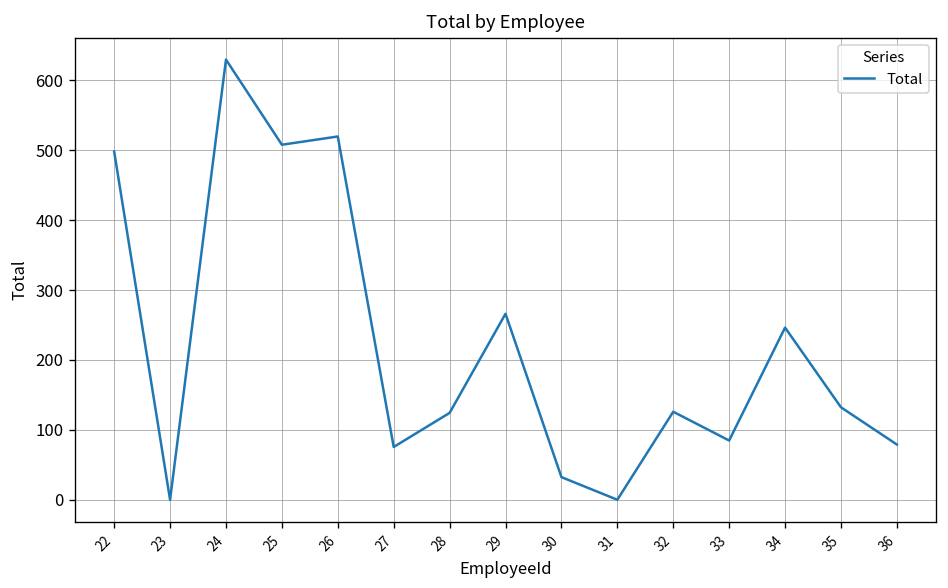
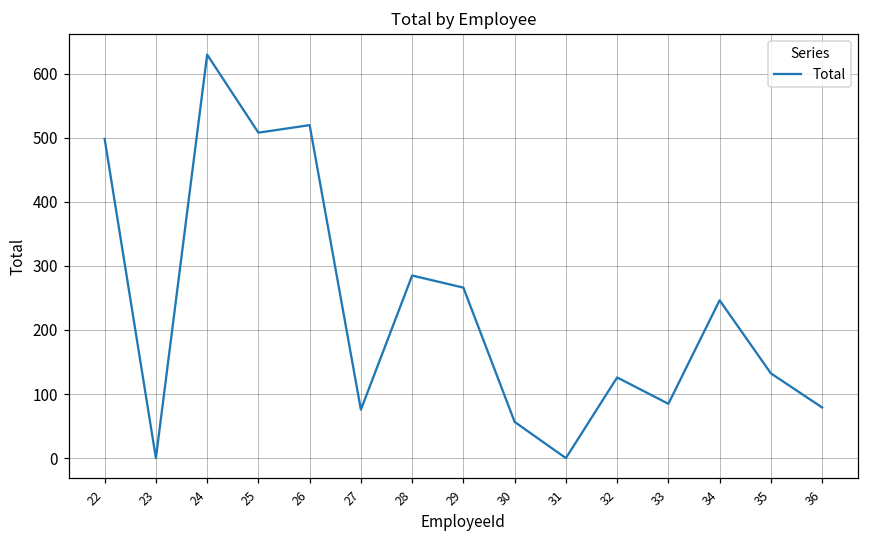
  {
    "22": 500,
    "23": 0,
    "24": 630,
    "25": 510,
    "26": 520,
    "27": 80,
-   "28": 120,
+   "28": 280,
    "29": 270,
-   "30": 30,
+   "30": 60,
    "31": 0,
    "32": 130,
    "33": 80,
    "34": 250,
    "35": 130,
    "36": 80
  }
